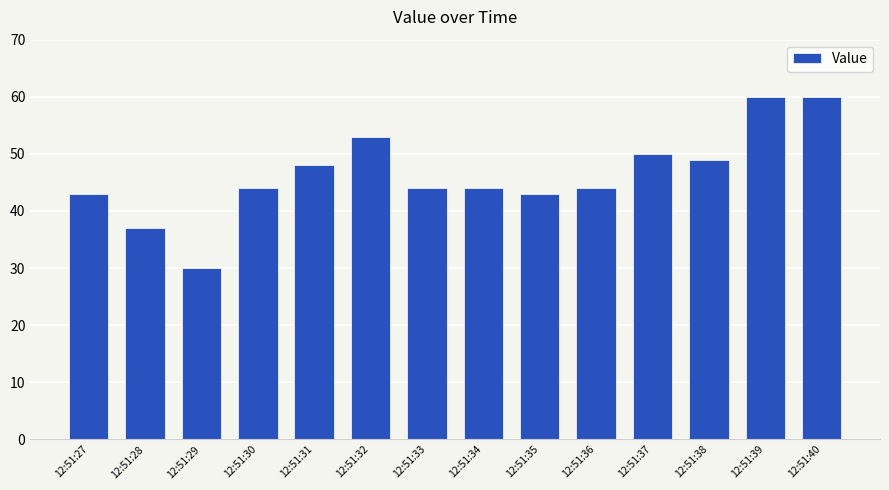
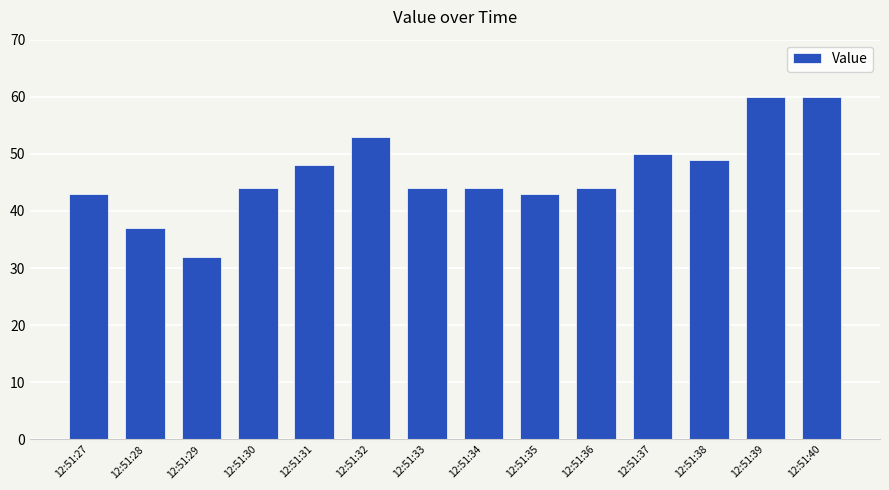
  {
    "12:51:27": 43,
    "12:51:28": 37,
-   "12:51:29": 30,
+   "12:51:29": 32,
    "12:51:30": 44,
    "12:51:31": 48,
    "12:51:32": 53,
    "12:51:33": 44,
    "12:51:34": 44,
    "12:51:35": 43,
    "12:51:36": 44,
    "12:51:37": 50,
    "12:51:38": 49,
    "12:51:39": 60,
    "12:51:40": 60
  }
